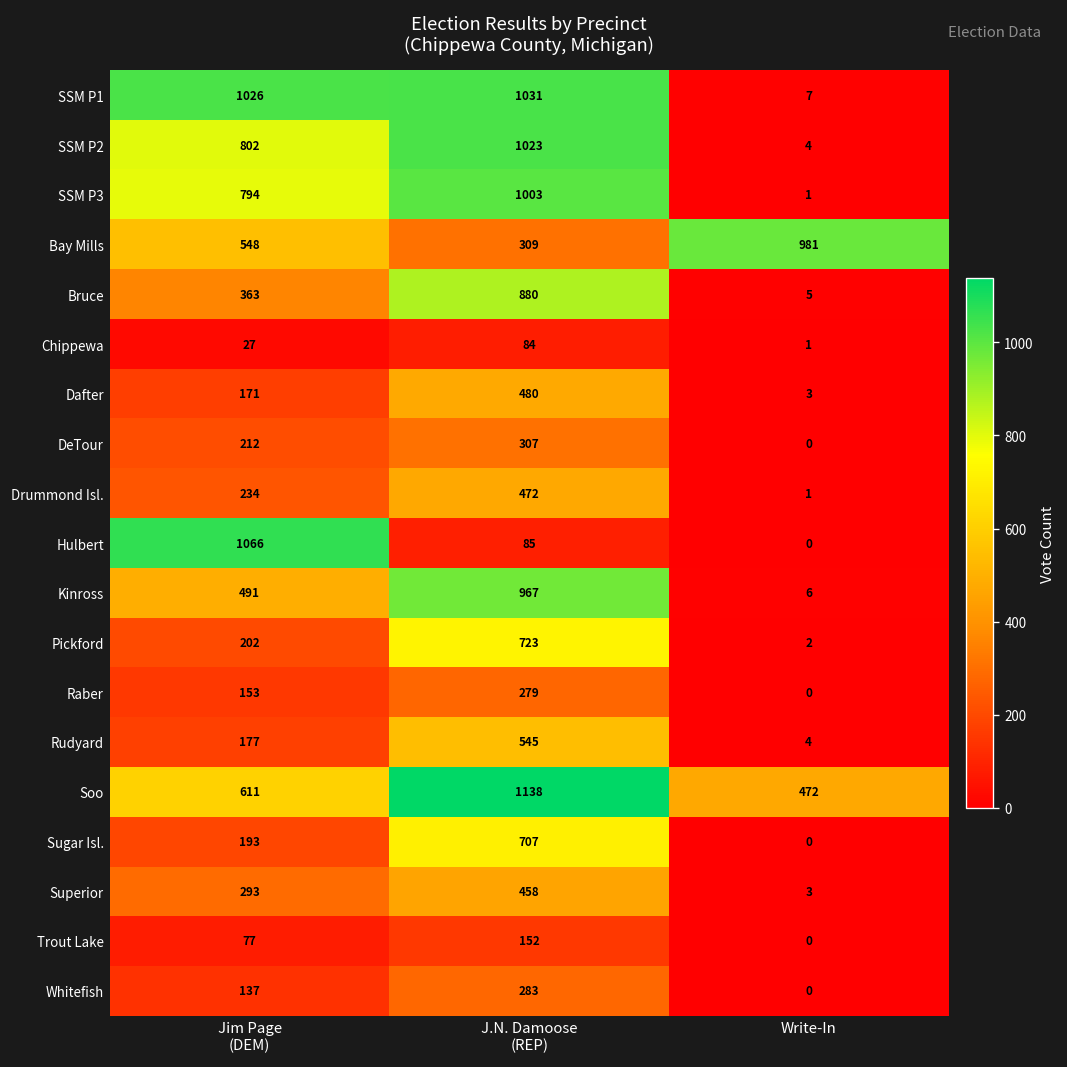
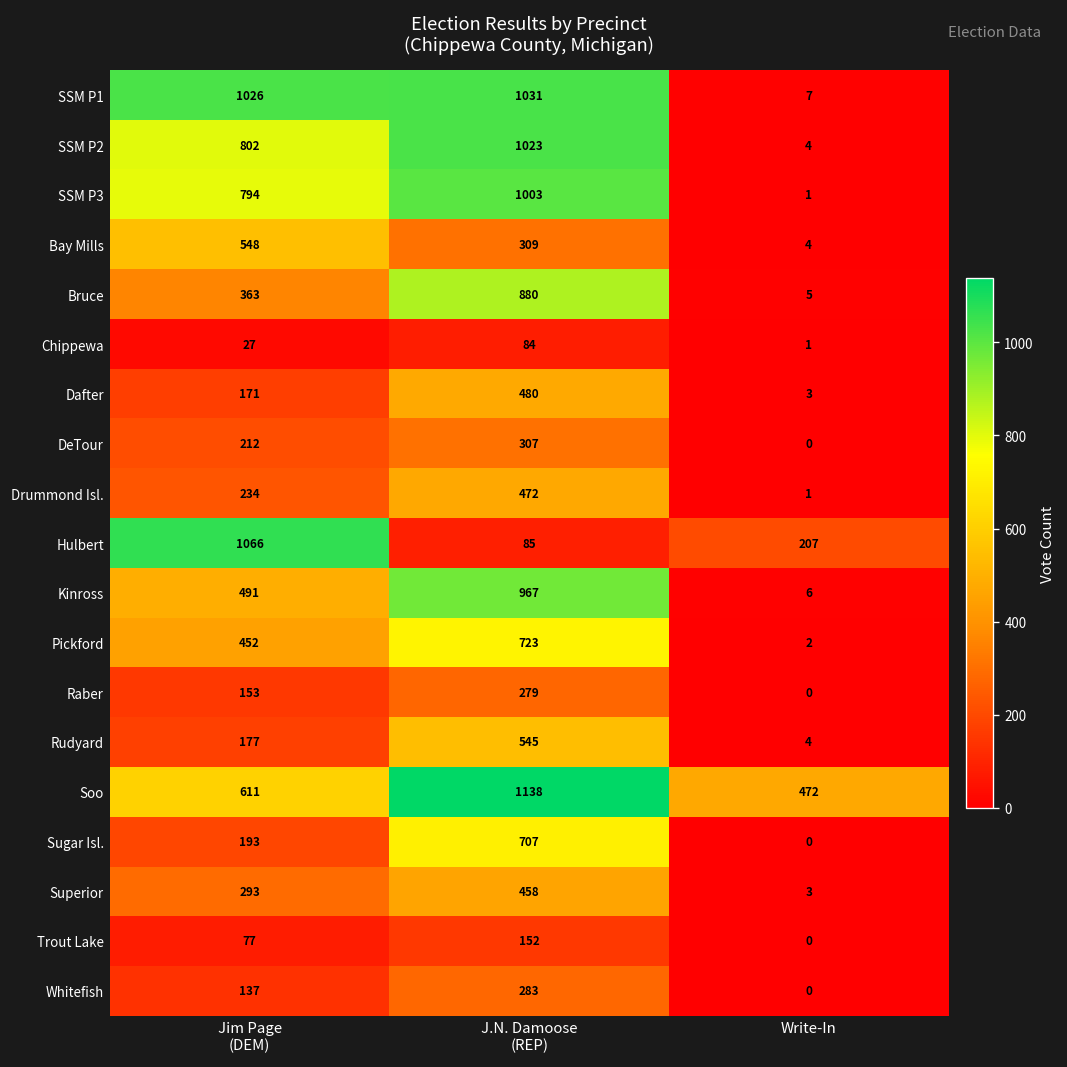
  {
    "SSM P1": {
      "Jim Page (DEM)": 1026,
      "J.N. Damoose (REP)": 1031,
      "Write-In": 7
    },
    "SSM P2": {
      "Jim Page (DEM)": 802,
      "J.N. Damoose (REP)": 1023,
      "Write-In": 4
    },
    "SSM P3": {
      "Jim Page (DEM)": 794,
      "J.N. Damoose (REP)": 1003,
      "Write-In": 1
    },
    "Bay Mills": {
      "Jim Page (DEM)": 548,
      "J.N. Damoose (REP)": 309,
-     "Write-In": 981
+     "Write-In": 4
    },
    "Bruce": {
      "Jim Page (DEM)": 363,
      "J.N. Damoose (REP)": 880,
      "Write-In": 5
    },
    "Chippewa": {
      "Jim Page (DEM)": 27,
      "J.N. Damoose (REP)": 84,
      "Write-In": 1
    },
    "Dafter": {
      "Jim Page (DEM)": 171,
      "J.N. Damoose (REP)": 480,
      "Write-In": 3
    },
    "DeTour": {
      "Jim Page (DEM)": 212,
      "J.N. Damoose (REP)": 307,
      "Write-In": 0
    },
    "Drummond Isl.": {
      "Jim Page (DEM)": 234,
      "J.N. Damoose (REP)": 472,
      "Write-In": 1
    },
    "Hulbert": {
      "Jim Page (DEM)": 1066,
      "J.N. Damoose (REP)": 85,
-     "Write-In": 0
+     "Write-In": 207
    },
    "Kinross": {
      "Jim Page (DEM)": 491,
      "J.N. Damoose (REP)": 967,
      "Write-In": 6
    },
    "Pickford": {
-     "Jim Page (DEM)": 202,
+     "Jim Page (DEM)": 452,
      "J.N. Damoose (REP)": 723,
      "Write-In": 2
    },
    "Raber": {
      "Jim Page (DEM)": 153,
      "J.N. Damoose (REP)": 279,
      "Write-In": 0
    },
    "Rudyard": {
      "Jim Page (DEM)": 177,
      "J.N. Damoose (REP)": 545,
      "Write-In": 4
    },
    "Soo": {
      "Jim Page (DEM)": 611,
      "J.N. Damoose (REP)": 1138,
      "Write-In": 472
    },
    "Sugar Isl.": {
      "Jim Page (DEM)": 193,
      "J.N. Damoose (REP)": 707,
      "Write-In": 0
    },
    "Superior": {
      "Jim Page (DEM)": 293,
      "J.N. Damoose (REP)": 458,
      "Write-In": 3
    },
    "Trout Lake": {
      "Jim Page (DEM)": 77,
      "J.N. Damoose (REP)": 152,
      "Write-In": 0
    },
    "Whitefish": {
      "Jim Page (DEM)": 137,
      "J.N. Damoose (REP)": 283,
      "Write-In": 0
    }
  }
